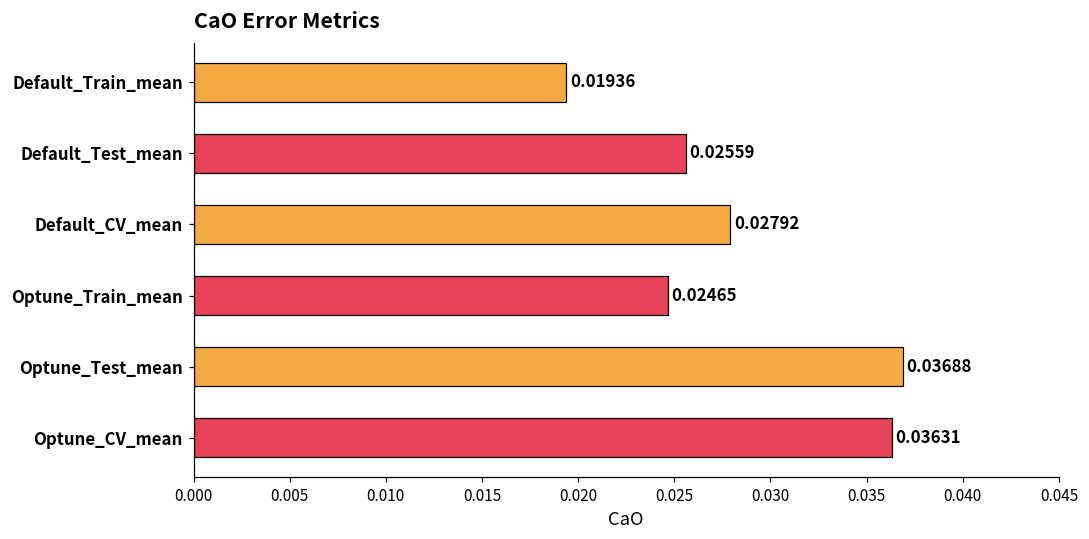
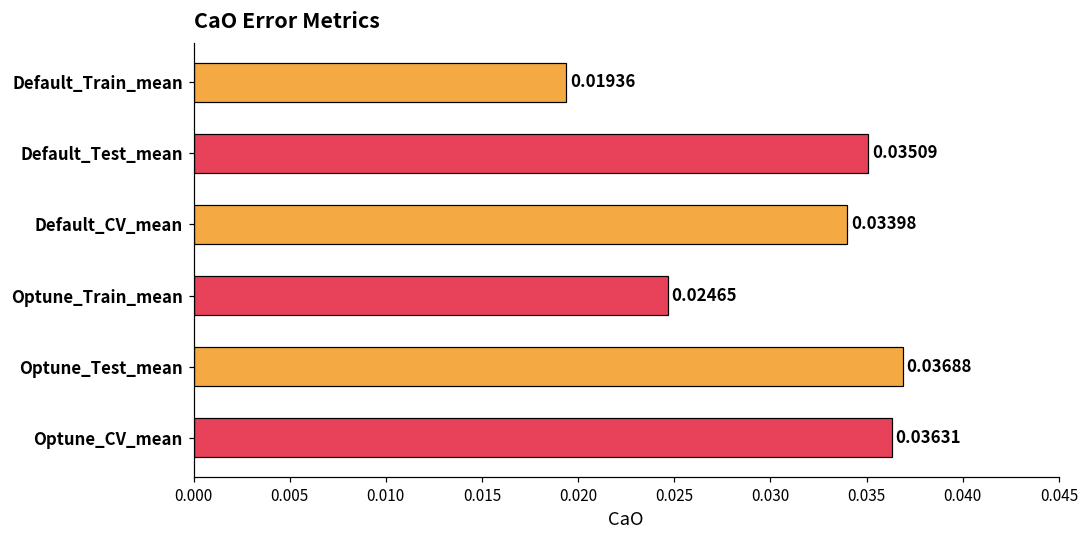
  {
    "Default_Train_mean": 0.01936,
-   "Default_Test_mean": 0.02559,
-   "Default_CV_mean": 0.02792,
+   "Default_Test_mean": 0.03509,
+   "Default_CV_mean": 0.03398,
    "Optune_Train_mean": 0.02465,
    "Optune_Test_mean": 0.03688,
    "Optune_CV_mean": 0.03631
  }
